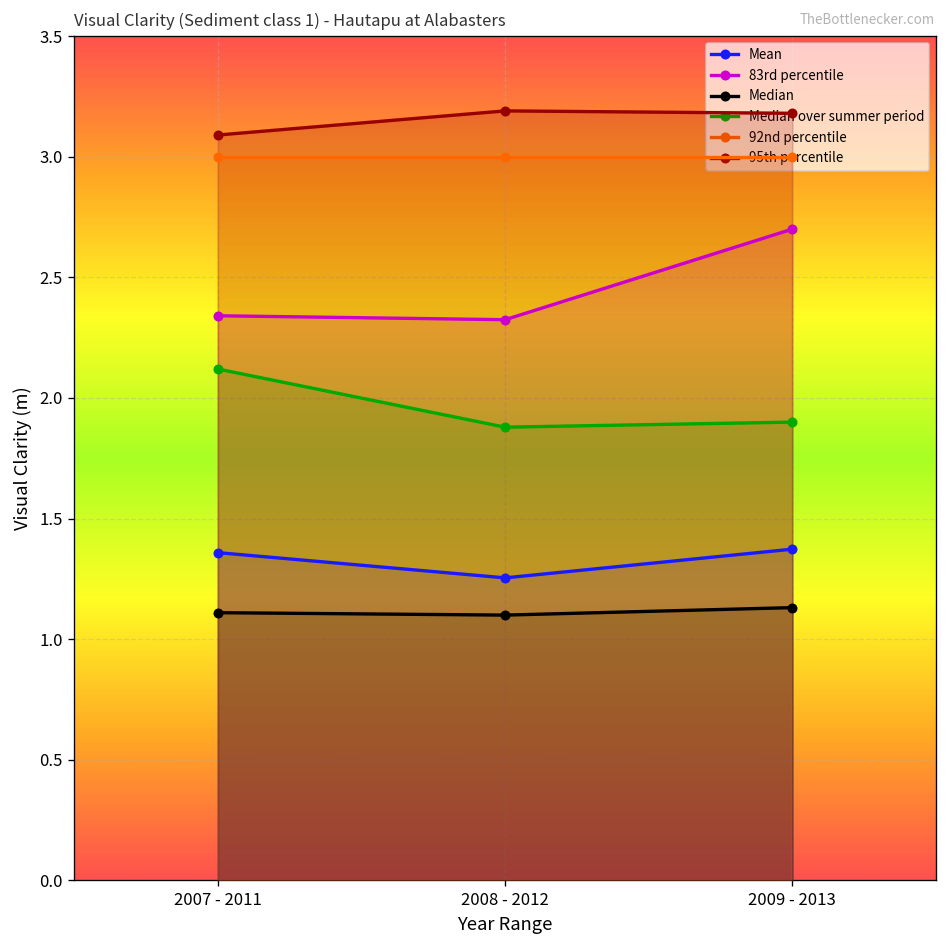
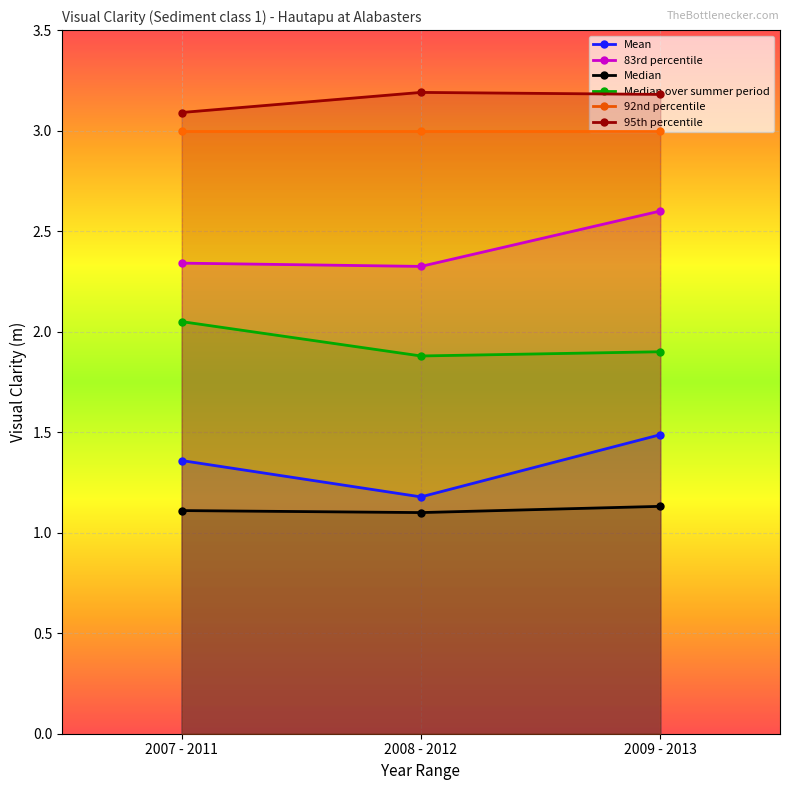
  {
    "Mean": {
      "2007 - 2011": 1.36,
-     "2008 - 2012": 1.25,
-     "2009 - 2013": 1.37
+     "2008 - 2012": 1.18,
+     "2009 - 2013": 1.49
    },
    "83rd percentile": {
      "2007 - 2011": 2.34,
      "2008 - 2012": 2.32,
-     "2009 - 2013": 2.7
+     "2009 - 2013": 2.6
    },
    "Median": {
      "2007 - 2011": 1.11,
      "2008 - 2012": 1.10,
      "2009 - 2013": 1.13
    },
    "Median over summer period": {
-     "2007 - 2011": 2.12,
+     "2007 - 2011": 2.05,
      "2008 - 2012": 1.88,
      "2009 - 2013": 1.90
    },
    "92nd percentile": {
      "2007 - 2011": 3.00,
      "2008 - 2012": 3.00
    },
    "95th percentile": {
      "2007 - 2011": 3.09,
      "2008 - 2012": 3.19
    }
  }
